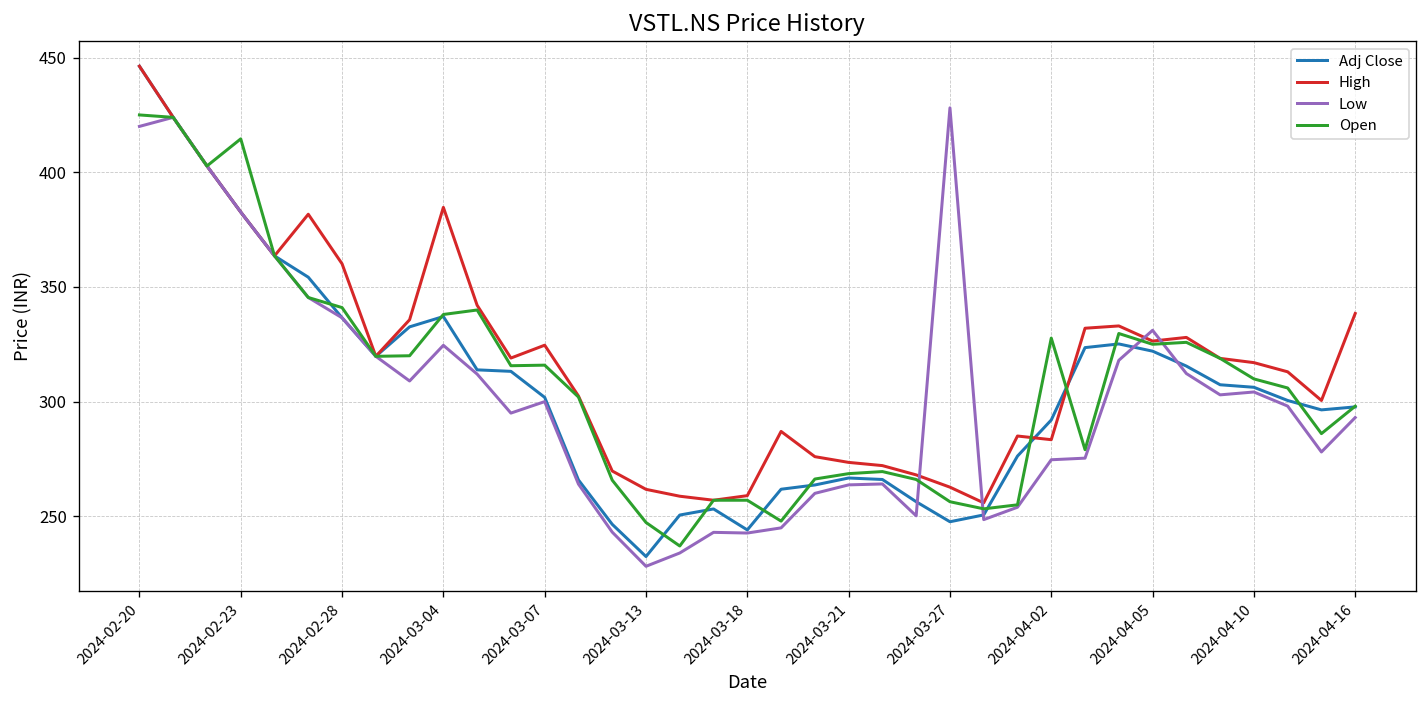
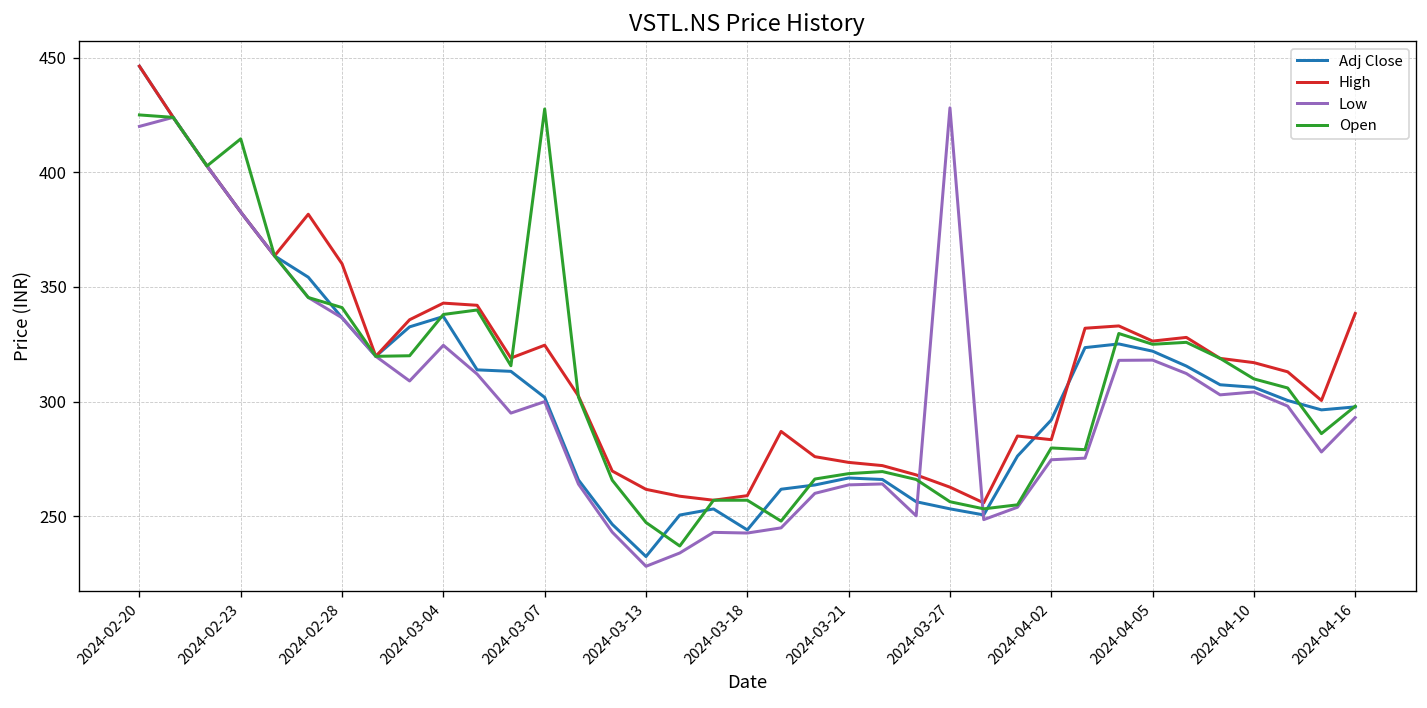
  {
    "Adj Close": {
      "2024-03-07": 302,
      "2024-03-13": 232,
      "2024-03-18": 244,
      "2024-03-21": 267,
-     "2024-03-27": 248,
+     "2024-03-27": 253,
      "2024-04-02": 292,
      "2024-04-05": 322,
      "2024-04-10": 306
    },
    "High": {
      "2024-02-28": 360,
-     "2024-03-04": 385,
+     "2024-03-04": 343,
      "2024-03-07": 325,
      "2024-03-13": 262,
      "2024-03-18": 259,
      "2024-03-21": 274,
      "2024-03-27": 263,
      "2024-04-02": 283,
      "2024-04-05": 326,
      "2024-04-10": 317,
      "2024-04-16": 338
    },
    "Low": {
      "2024-02-20": 420,
      "2024-03-04": 325,
      "2024-03-07": 300,
      "2024-03-13": 228,
      "2024-03-18": 243,
      "2024-03-21": 264,
      "2024-03-27": 428,
      "2024-04-02": 275,
-     "2024-04-05": 331,
+     "2024-04-05": 318,
      "2024-04-10": 304,
      "2024-04-16": 293
    },
    "Open": {
      "2024-02-20": 425,
      "2024-02-23": 415,
      "2024-02-28": 341,
-     "2024-03-07": 316,
+     "2024-03-07": 428,
      "2024-03-13": 247,
      "2024-03-18": 257,
      "2024-03-21": 269,
      "2024-03-27": 256,
-     "2024-04-02": 328,
+     "2024-04-02": 280,
      "2024-04-05": 325,
      "2024-04-10": 310
    }
  }
